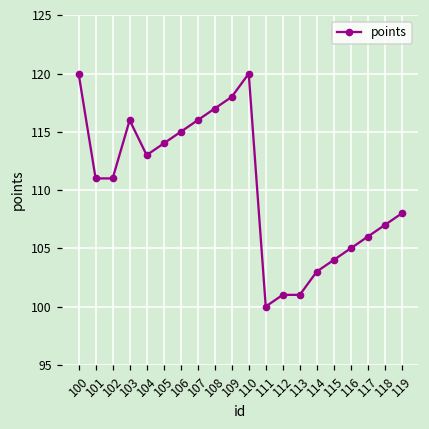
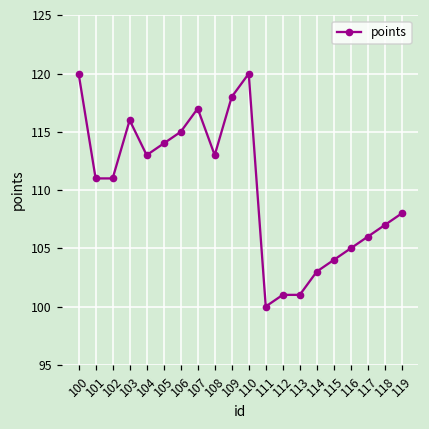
  {
    "100": 120,
    "101": 111,
    "102": 111,
    "103": 116,
    "104": 113,
    "105": 114,
    "106": 115,
-   "107": 116,
-   "108": 117,
+   "107": 117,
+   "108": 113,
    "109": 118,
    "110": 120,
    "111": 100,
    "112": 101,
    "113": 101,
    "114": 103,
    "115": 104,
    "116": 105,
    "117": 106,
    "118": 107,
    "119": 108
  }
